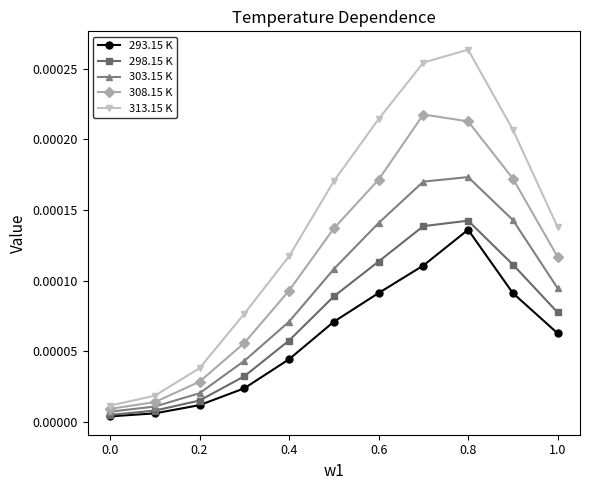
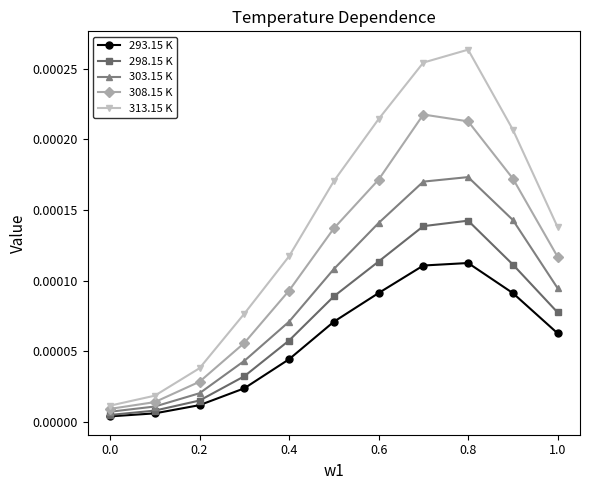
  {
    "293.15 K": {
      "0.2": 0.000012,
      "0.4": 0.000044,
      "0.6": 0.000091,
-     "0.8": 0.000136,
+     "0.8": 0.000112,
      "1.0": 0.000063
    }
  }
